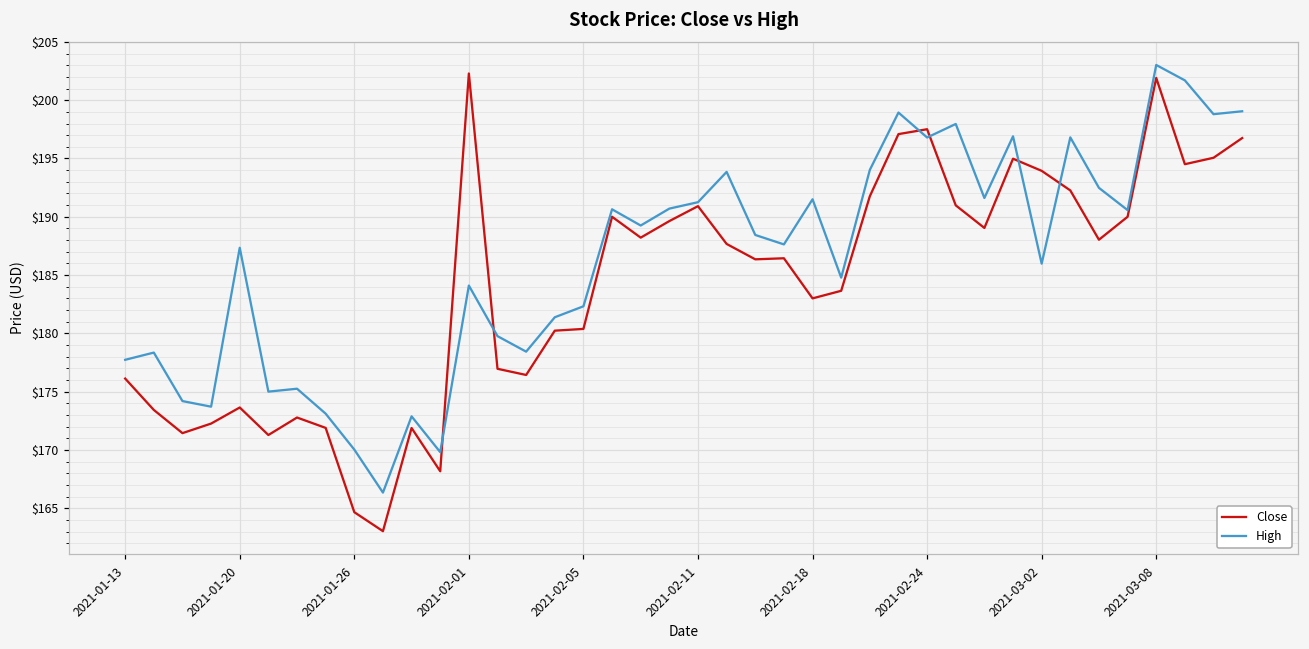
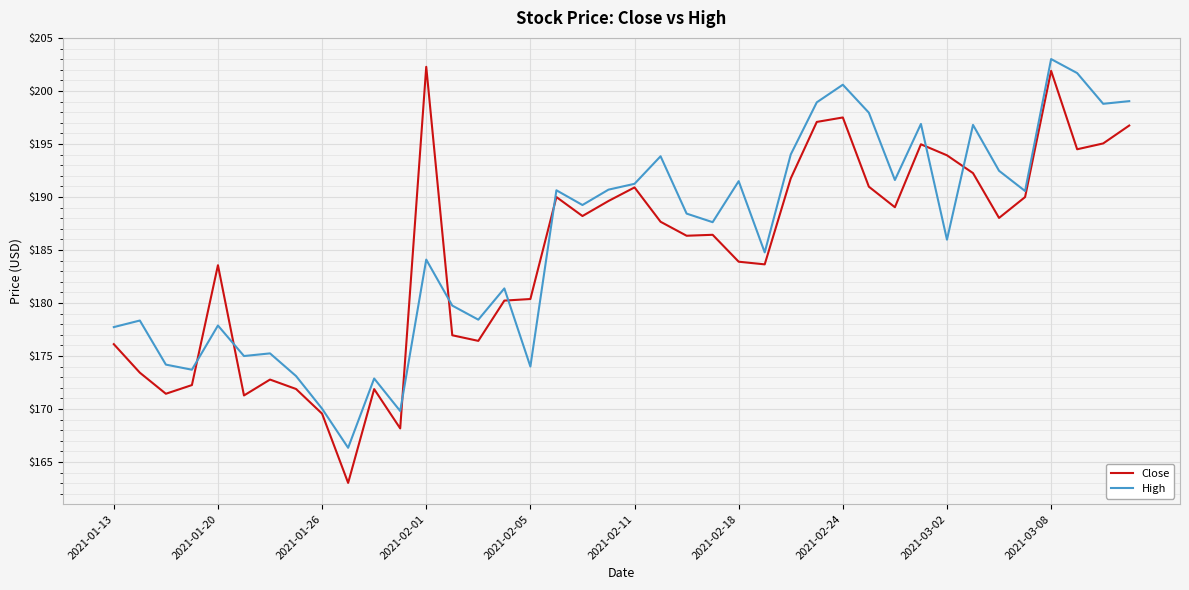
  {
    "Close": {
      "2021-01-13": "$176.1",
-     "2021-01-20": "$173.6",
-     "2021-01-26": "$164.7",
+     "2021-01-20": "$183.6",
+     "2021-01-26": "$169.6",
      "2021-02-01": "$202.3",
      "2021-02-05": "$180.4",
      "2021-02-11": "$190.9",
-     "2021-02-18": "$183.0",
+     "2021-02-18": "$183.9",
      "2021-02-24": "$197.5",
      "2021-03-02": "$193.9",
      "2021-03-08": "$201.9"
    },
    "High": {
      "2021-01-13": "$177.7",
-     "2021-01-20": "$187.3",
+     "2021-01-20": "$177.9",
      "2021-01-26": "$170.0",
      "2021-02-01": "$184.1",
-     "2021-02-05": "$182.3",
+     "2021-02-05": "$174.0",
      "2021-02-11": "$191.3",
      "2021-02-18": "$191.5",
-     "2021-02-24": "$196.8",
+     "2021-02-24": "$200.6",
      "2021-03-02": "$186.0",
      "2021-03-08": "$203.0"
    }
  }
